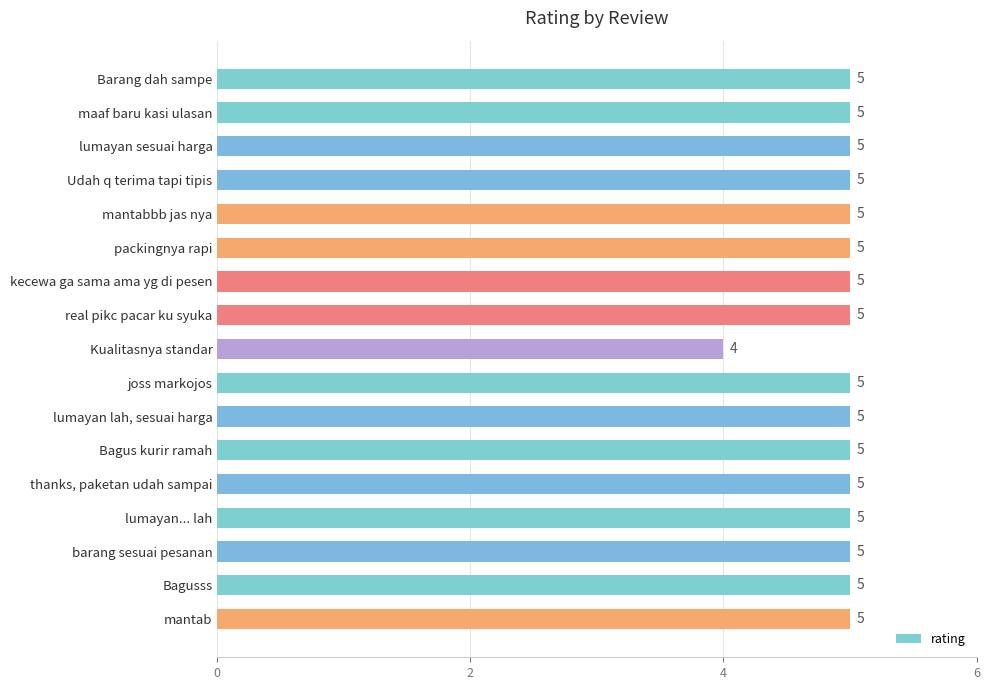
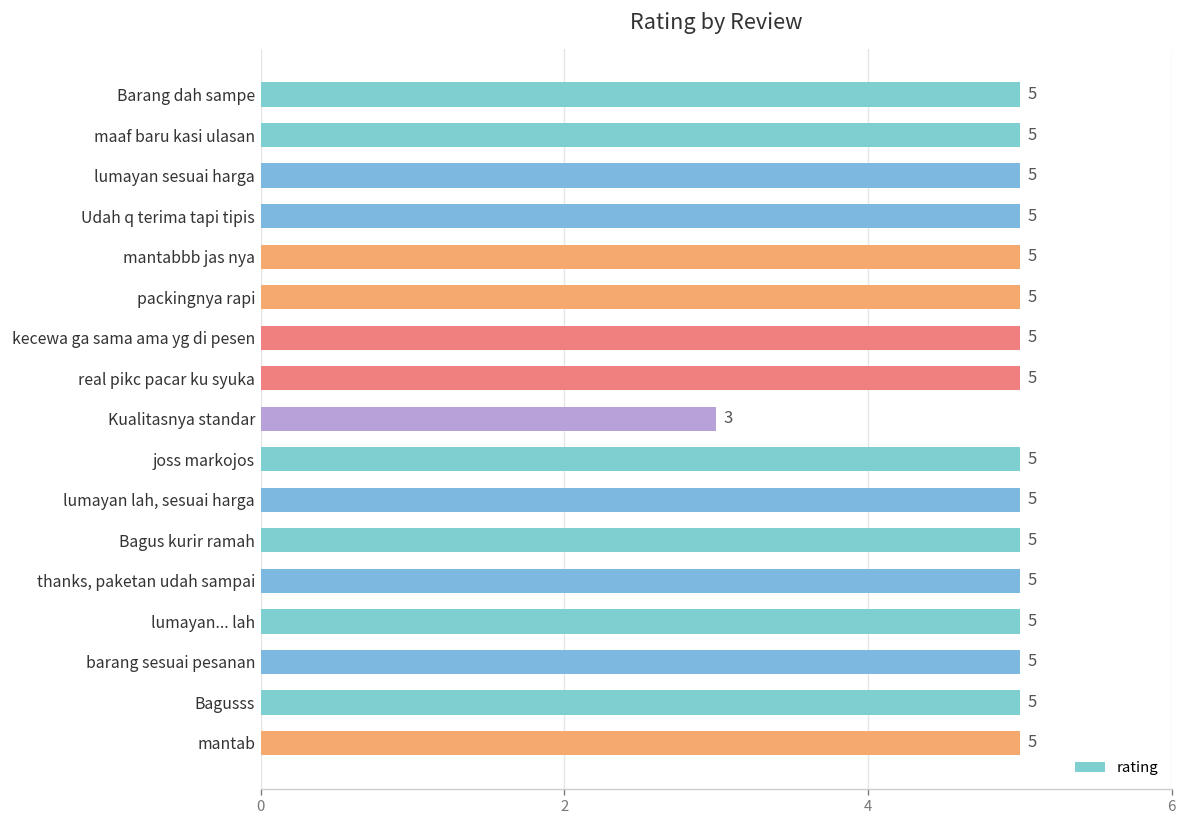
  {
    "Barang dah sampe": 5,
    "maaf baru kasi ulasan": 5,
    "lumayan sesuai harga": 5,
    "Udah q terima tapi tipis": 5,
    "mantabbb jas nya": 5,
    "packingnya rapi": 5,
    "kecewa ga sama ama yg di pesen": 5,
    "real pikc pacar ku syuka": 5,
-   "Kualitasnya standar": 4,
+   "Kualitasnya standar": 3,
    "joss markojos": 5,
    "lumayan lah, sesuai harga": 5,
    "Bagus kurir ramah": 5,
    "thanks, paketan udah sampai": 5,
    "lumayan... lah": 5,
    "barang sesuai pesanan": 5,
    "Bagusss": 5,
    "mantab": 5
  }
